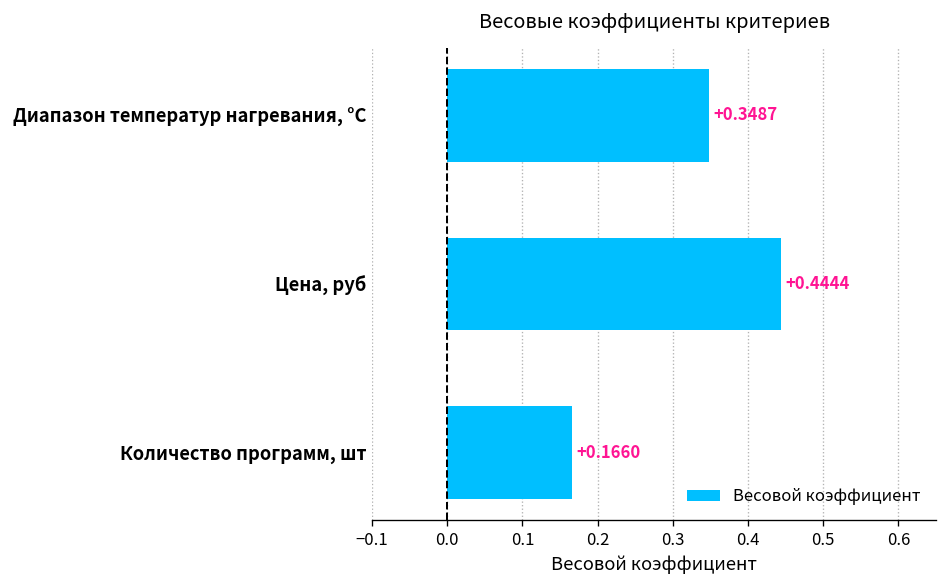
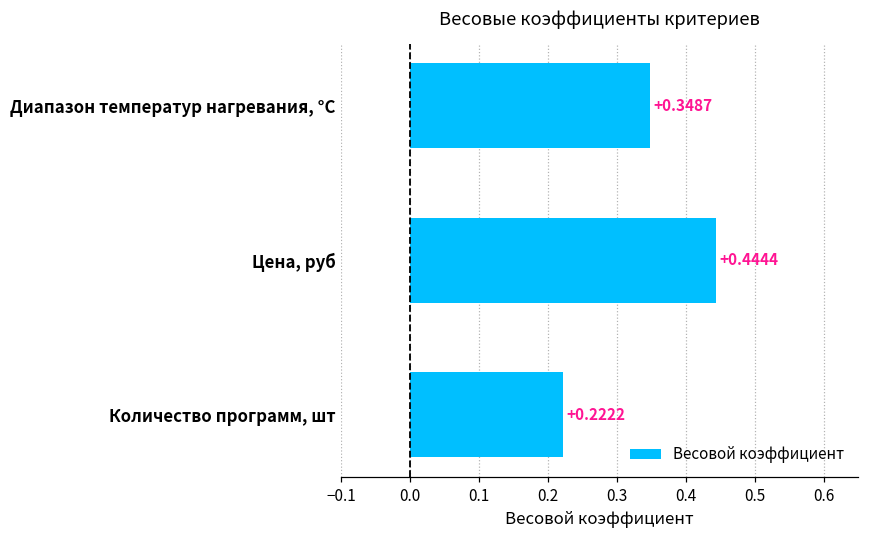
  {
    "Диапазон температур нагревания, °С": "+0.3487",
    "Цена, руб": "+0.4444",
-   "Количество программ, шт": "+0.1660"
+   "Количество программ, шт": "+0.2222"
  }
